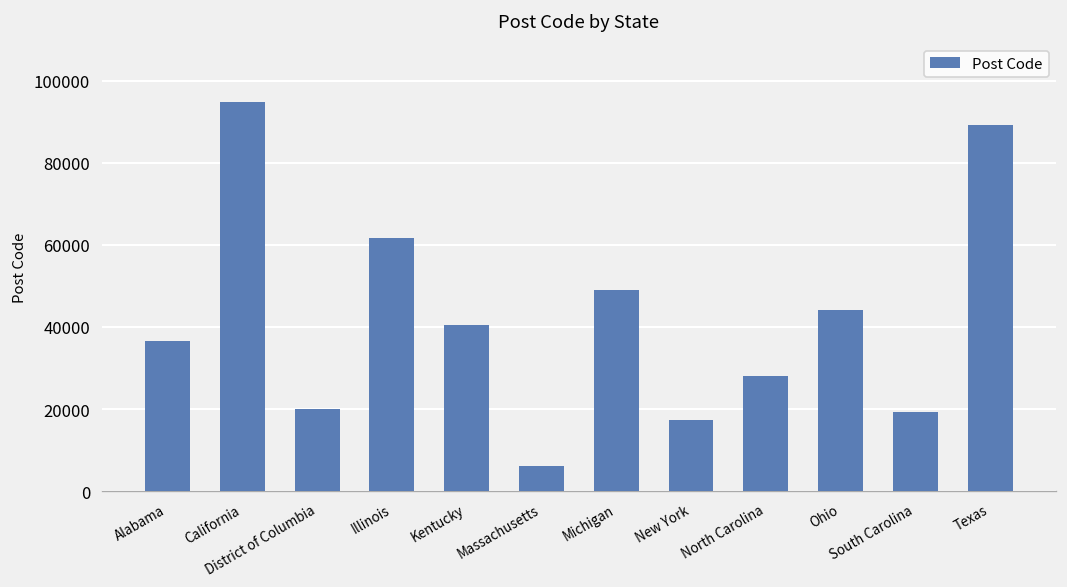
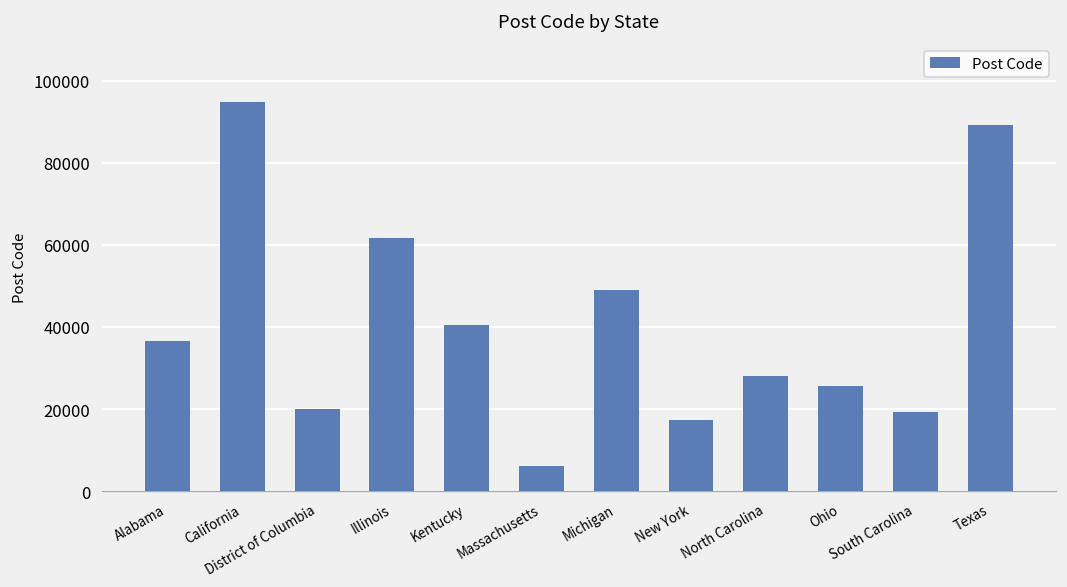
  {
    "Alabama": 37000,
    "California": 95000,
    "District of Columbia": 20000,
    "Illinois": 62000,
    "Kentucky": 41000,
    "Massachusetts": 6000,
    "Michigan": 49000,
    "New York": 17000,
    "North Carolina": 28000,
-   "Ohio": 44000,
+   "Ohio": 26000,
    "South Carolina": 19000,
    "Texas": 89000
  }
